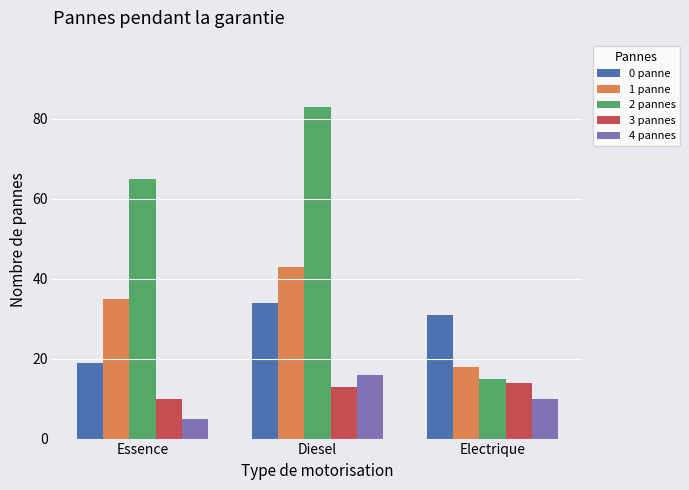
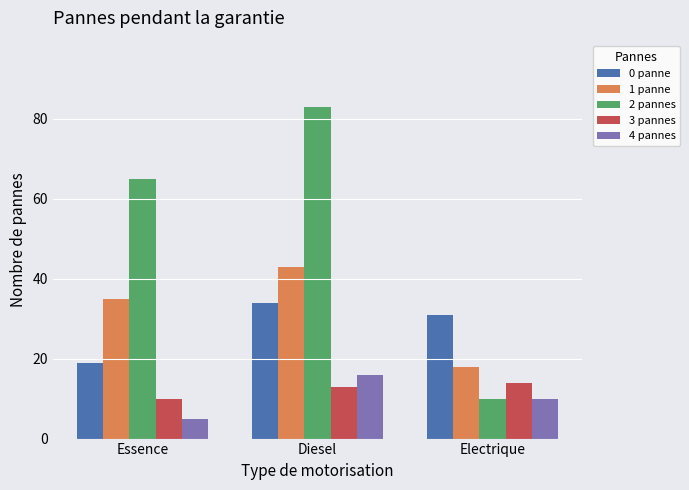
  {
    "2 pannes": {
      "Essence": 65,
      "Diesel": 83,
-     "Electrique": 15
+     "Electrique": 10
    }
  }
